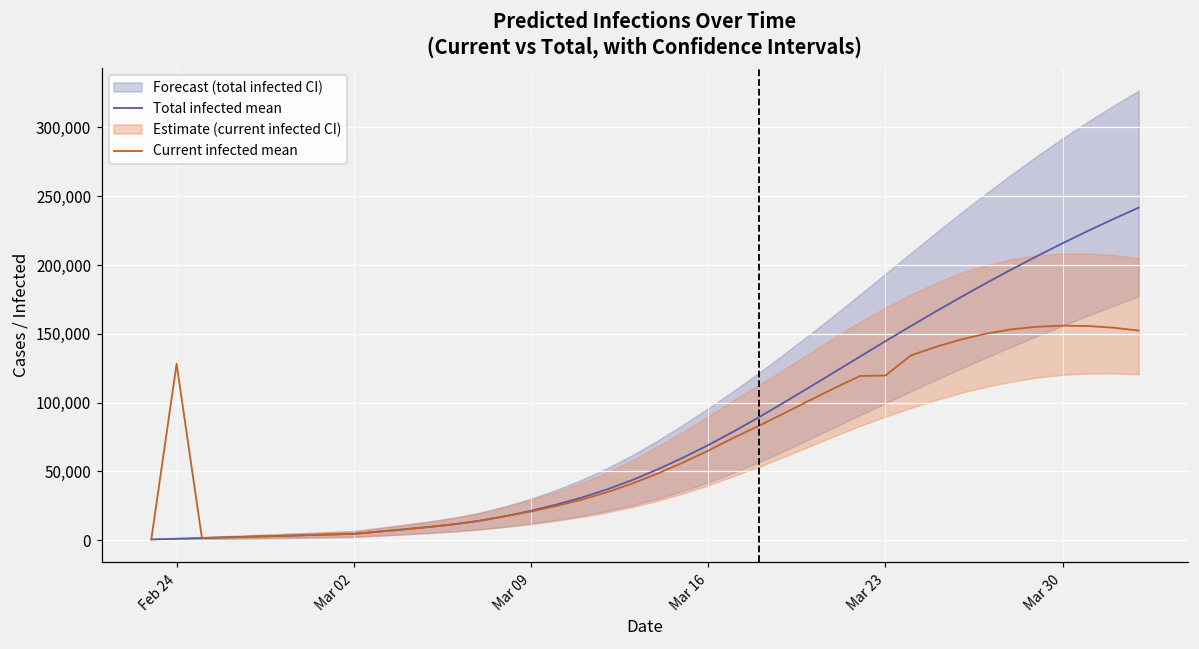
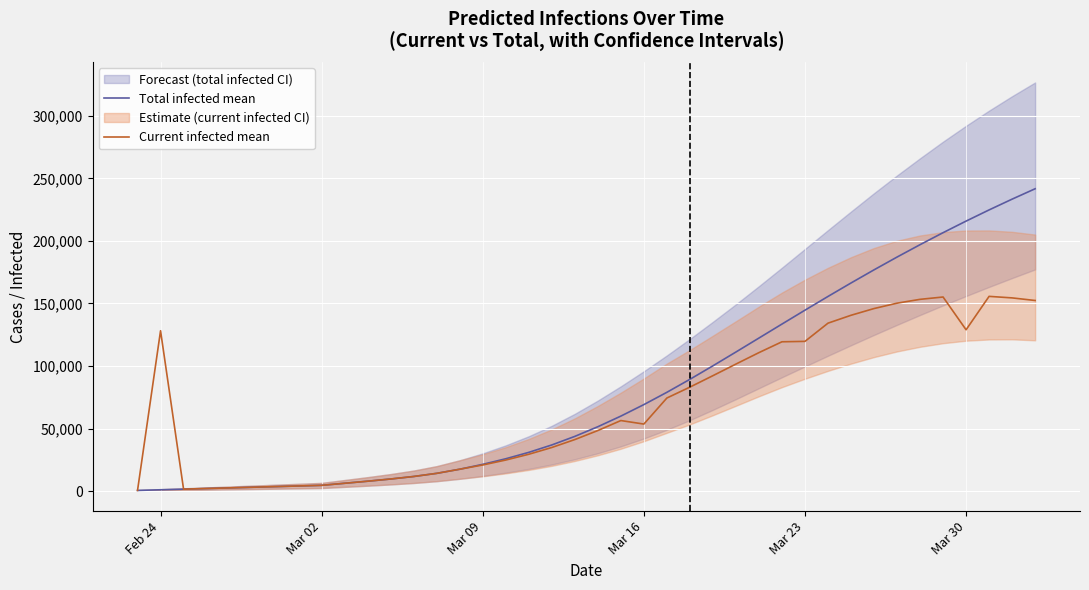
  {
    "Current infected mean": {
      "Feb 24": "128,000",
-     "Mar 16": "65,000",
+     "Mar 16": "54,000",
      "Mar 23": "120,000",
-     "Mar 30": "156,000"
+     "Mar 30": "129,000"
    }
  }
